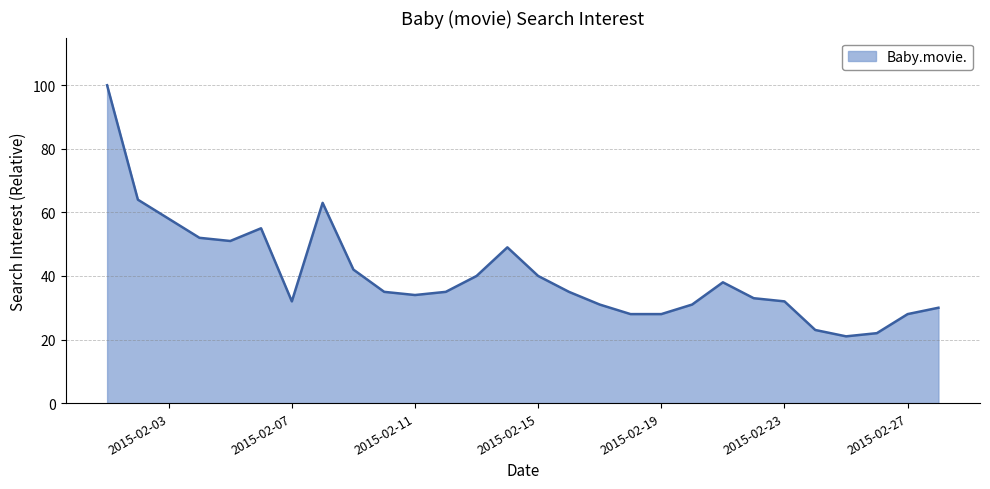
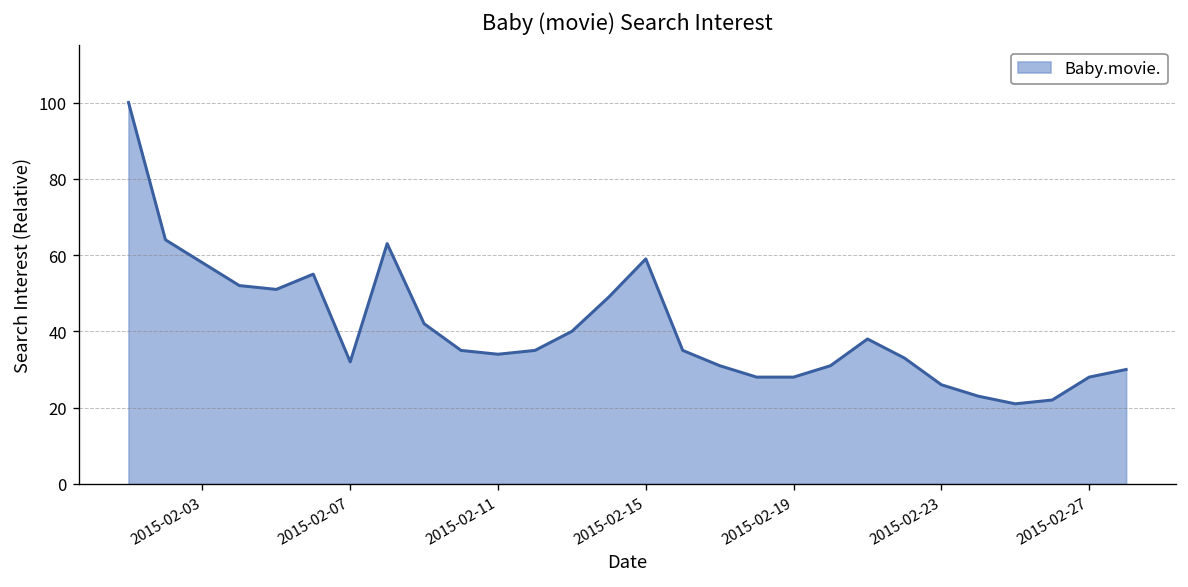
  {
    "2015-02-03": 58,
    "2015-02-07": 32,
    "2015-02-11": 34,
-   "2015-02-15": 40,
+   "2015-02-15": 59,
    "2015-02-19": 28,
-   "2015-02-23": 32,
+   "2015-02-23": 26,
    "2015-02-27": 28
  }
